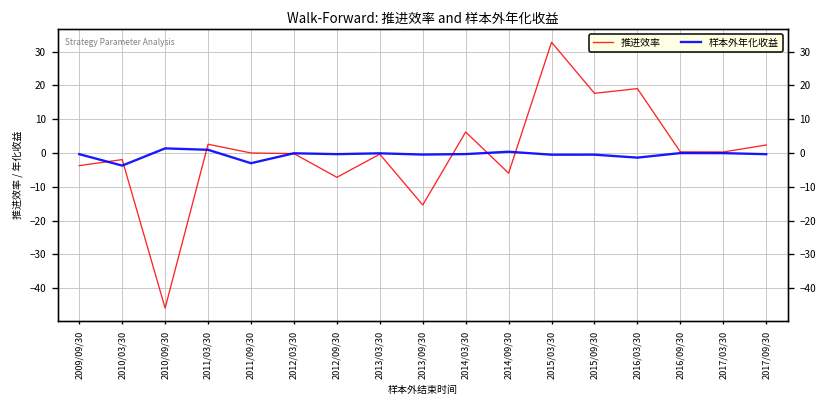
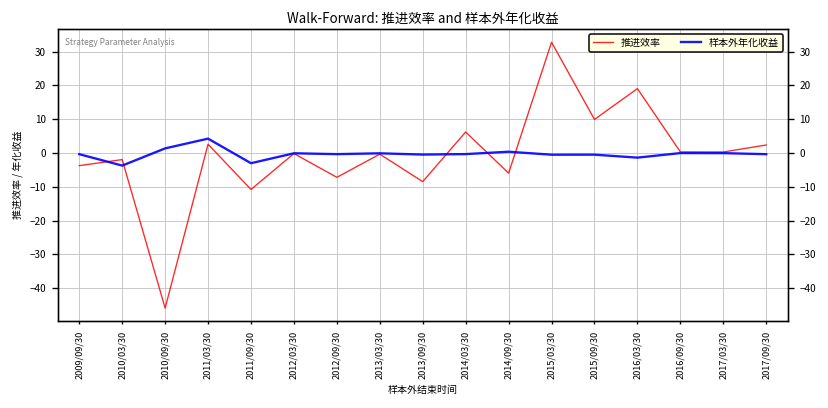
  {
    "推进效率": {
      "2009/09/30": -4,
      "2010/03/30": -2,
      "2010/09/30": -46,
      "2011/03/30": 3,
-     "2011/09/30": 0,
+     "2011/09/30": -11,
      "2012/09/30": -7,
-     "2013/09/30": -15,
+     "2013/09/30": -8,
      "2014/03/30": 6,
      "2014/09/30": -6,
      "2015/03/30": 33,
-     "2015/09/30": 18,
+     "2015/09/30": 10,
      "2016/03/30": 19,
      "2017/09/30": 2
    },
    "样本外年化收益": {
      "2009/09/30": 0,
      "2010/03/30": -4,
      "2010/09/30": 1,
-     "2011/03/30": 1,
+     "2011/03/30": 4,
      "2011/09/30": -3,
      "2012/09/30": 0,
      "2013/09/30": 0,
      "2014/03/30": 0,
      "2014/09/30": 0,
      "2015/03/30": -1,
      "2015/09/30": -1,
      "2016/03/30": -1,
      "2017/09/30": 0
    }
  }
